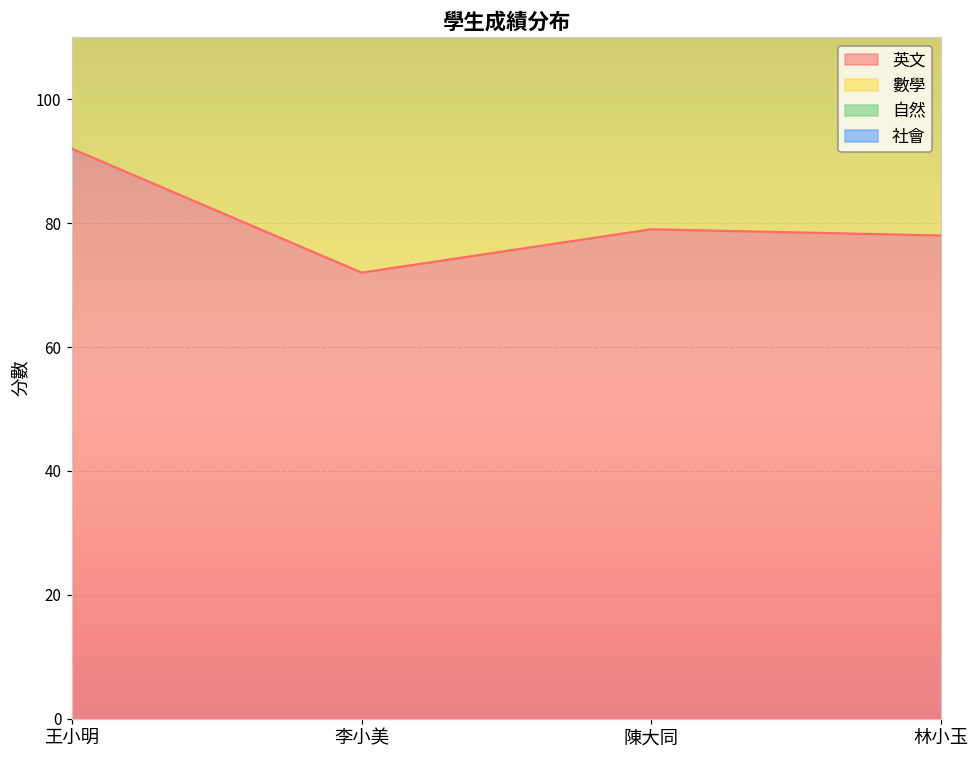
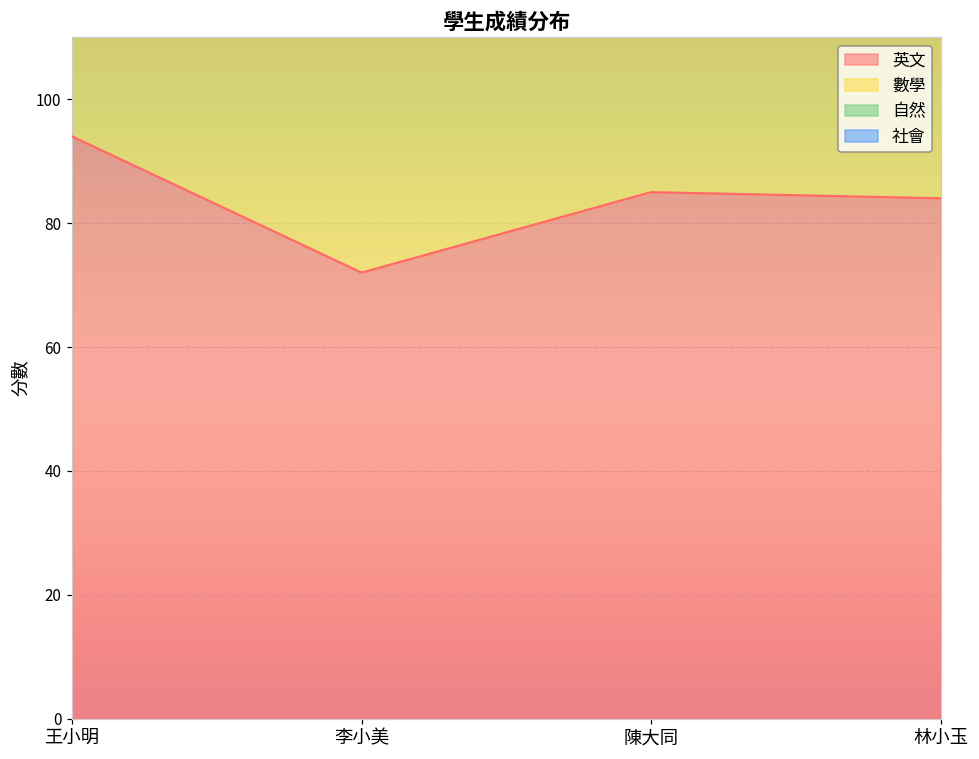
  {
    "英文": {
-     "王小明": 92,
+     "王小明": 94,
      "李小美": 72,
-     "陳大同": 79,
-     "林小玉": 78
+     "陳大同": 85,
+     "林小玉": 84
    }
  }
